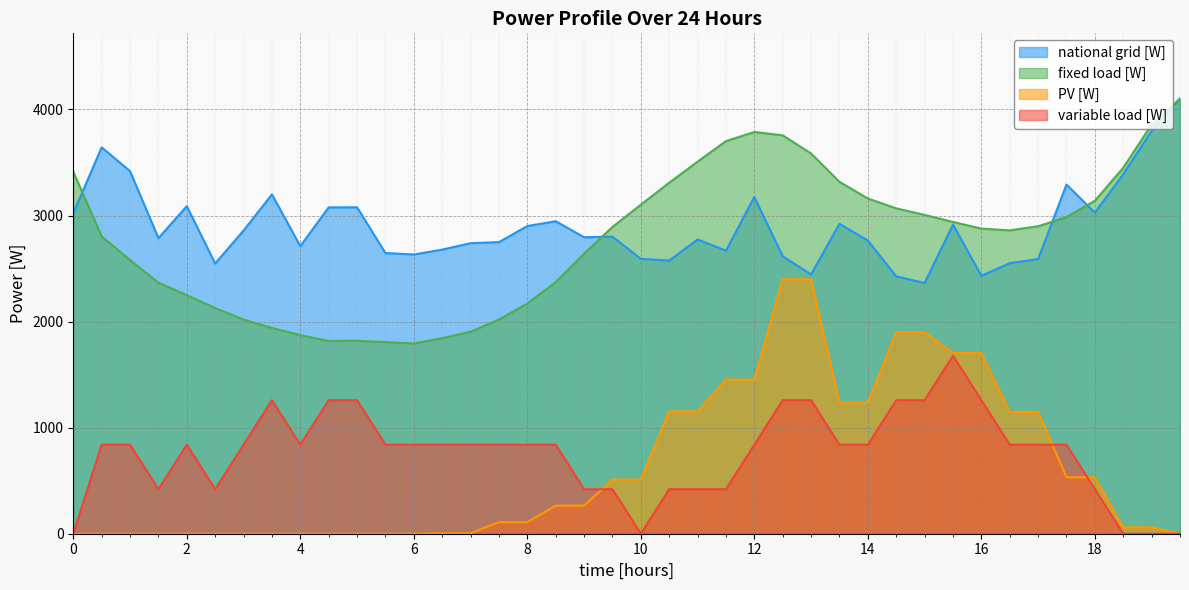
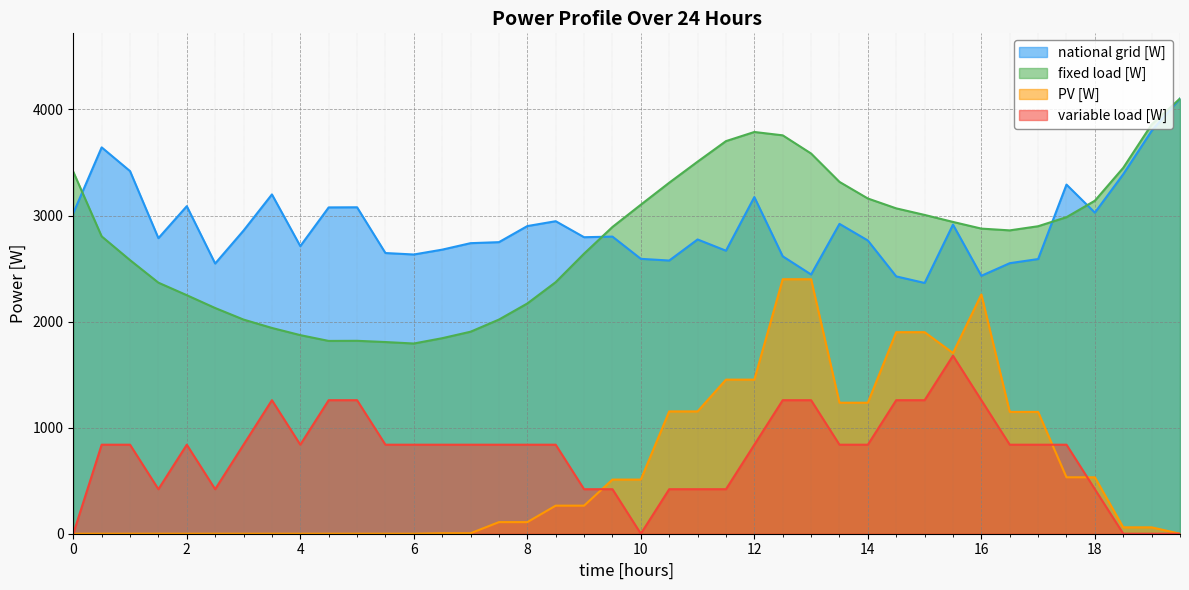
  {
    "national grid [W]": {
      "0": 3020,
      "2": 3090,
      "4": 2710,
      "6": 2630,
      "8": 2900,
      "10": 2590,
      "12": 3170,
      "14": 2760,
      "16": 2430,
      "18": 3030
    },
    "fixed load [W]": {
      "0": 3410,
      "2": 2250,
      "4": 1870,
      "6": 1790,
      "8": 2170,
      "10": 3100,
      "12": 3790,
      "14": 3160,
      "16": 2880,
      "18": 3140
    },
    "PV [W]": {
      "2": 0,
      "4": 0,
      "6": 0,
      "8": 110,
      "10": 510,
      "12": 1450,
      "14": 1240,
-     "16": 1700,
+     "16": 2260,
      "18": 530
    },
    "variable load [W]": {
      "2": 840,
      "4": 840,
      "6": 840,
      "8": 840,
      "10": 0,
      "12": 840,
      "14": 840,
      "16": 1260,
      "18": 420
    }
  }
